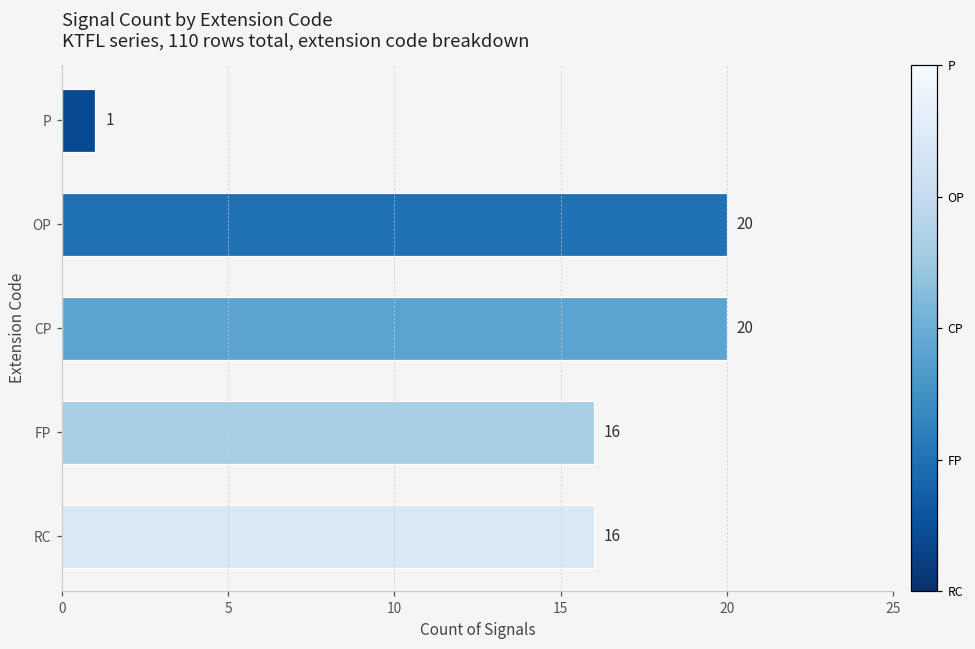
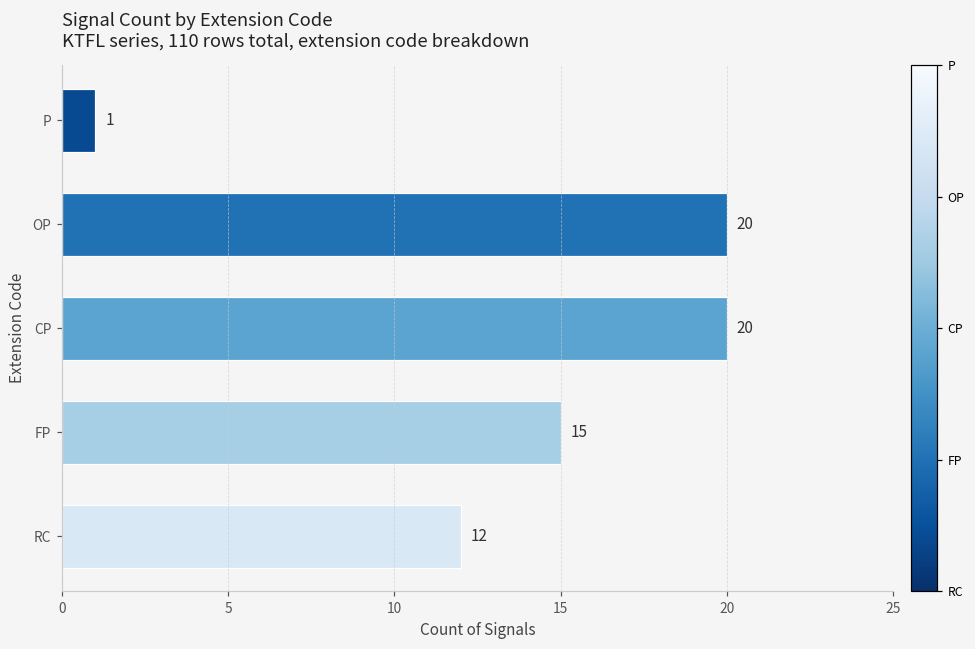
  {
    "P": 1,
    "OP": 20,
    "CP": 20,
-   "FP": 16,
-   "RC": 16
+   "FP": 15,
+   "RC": 12
  }
